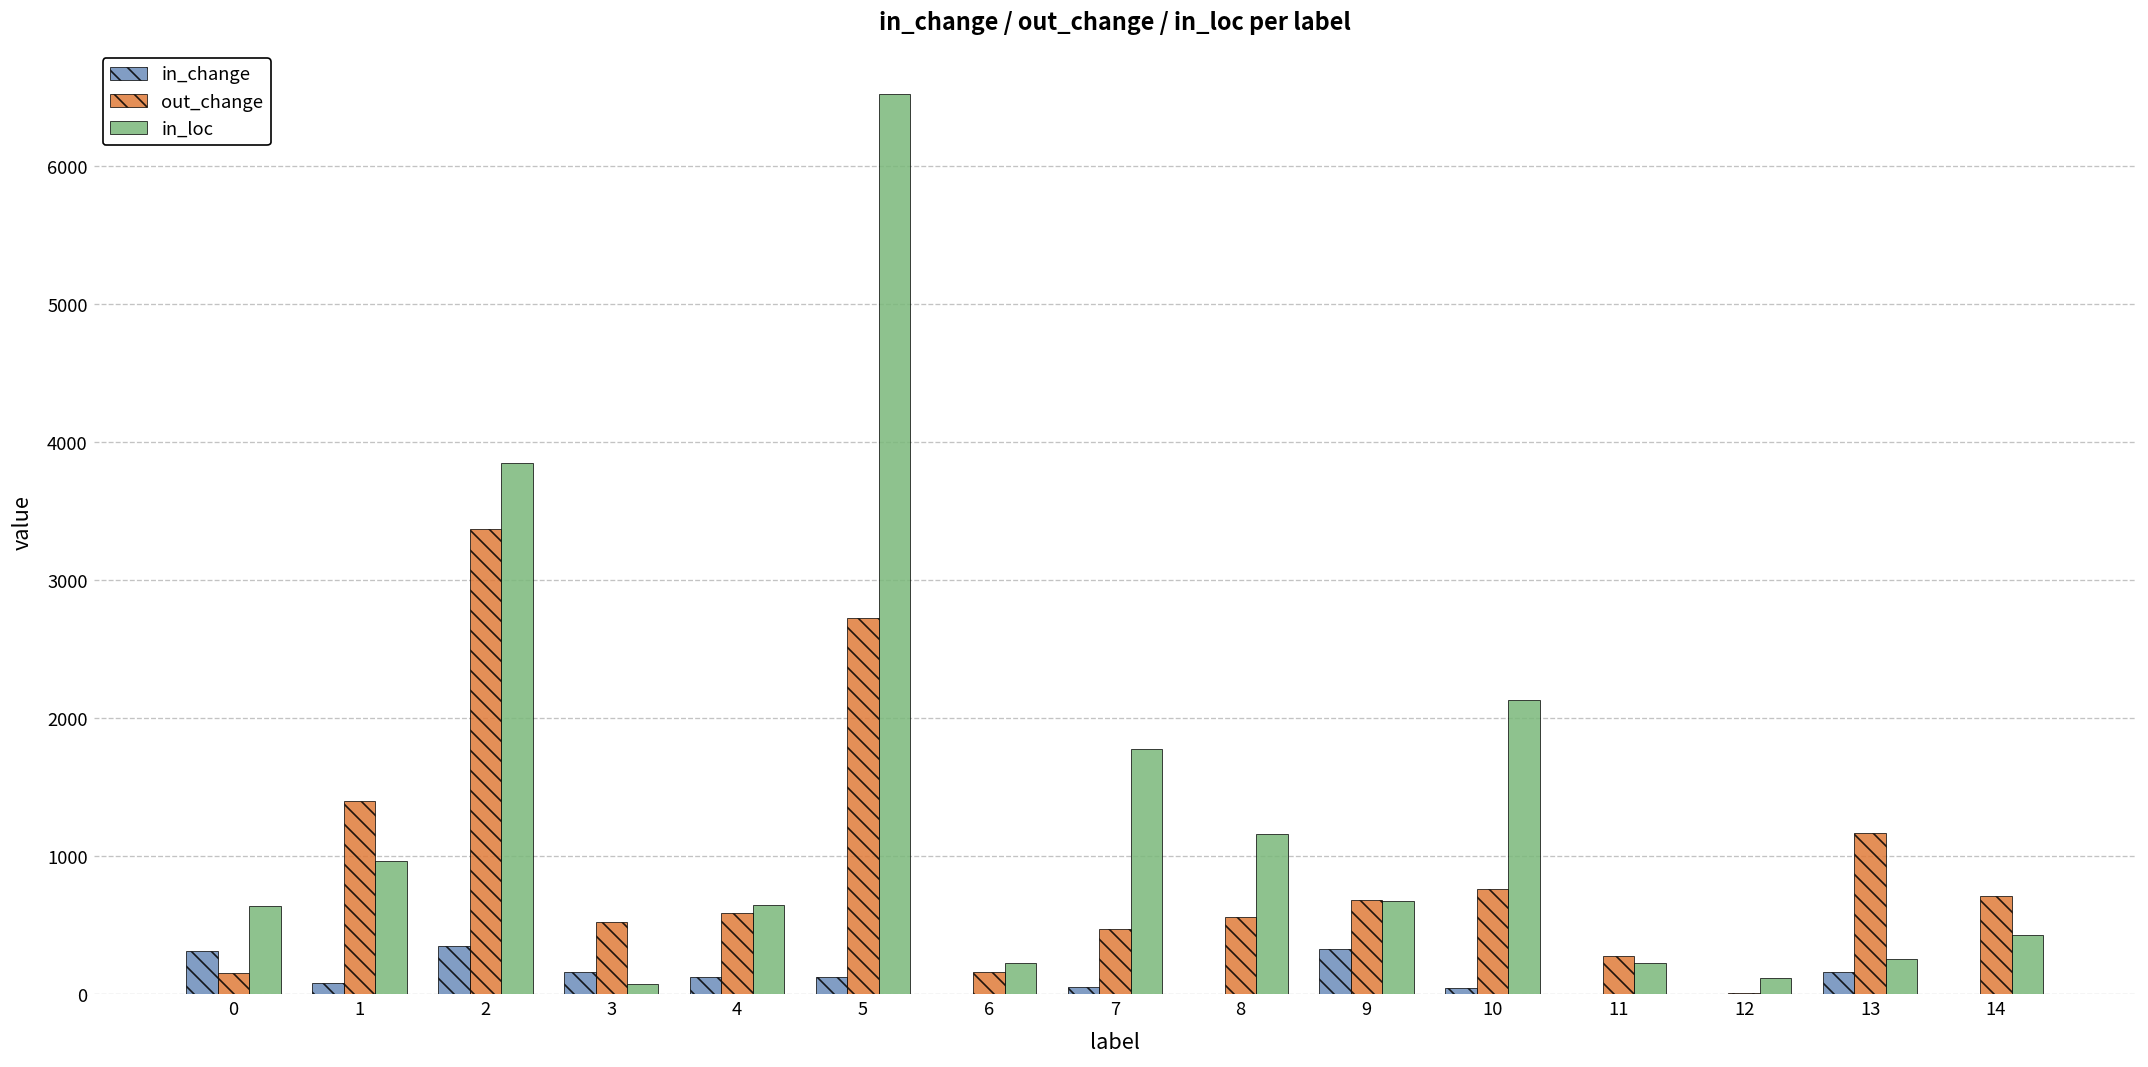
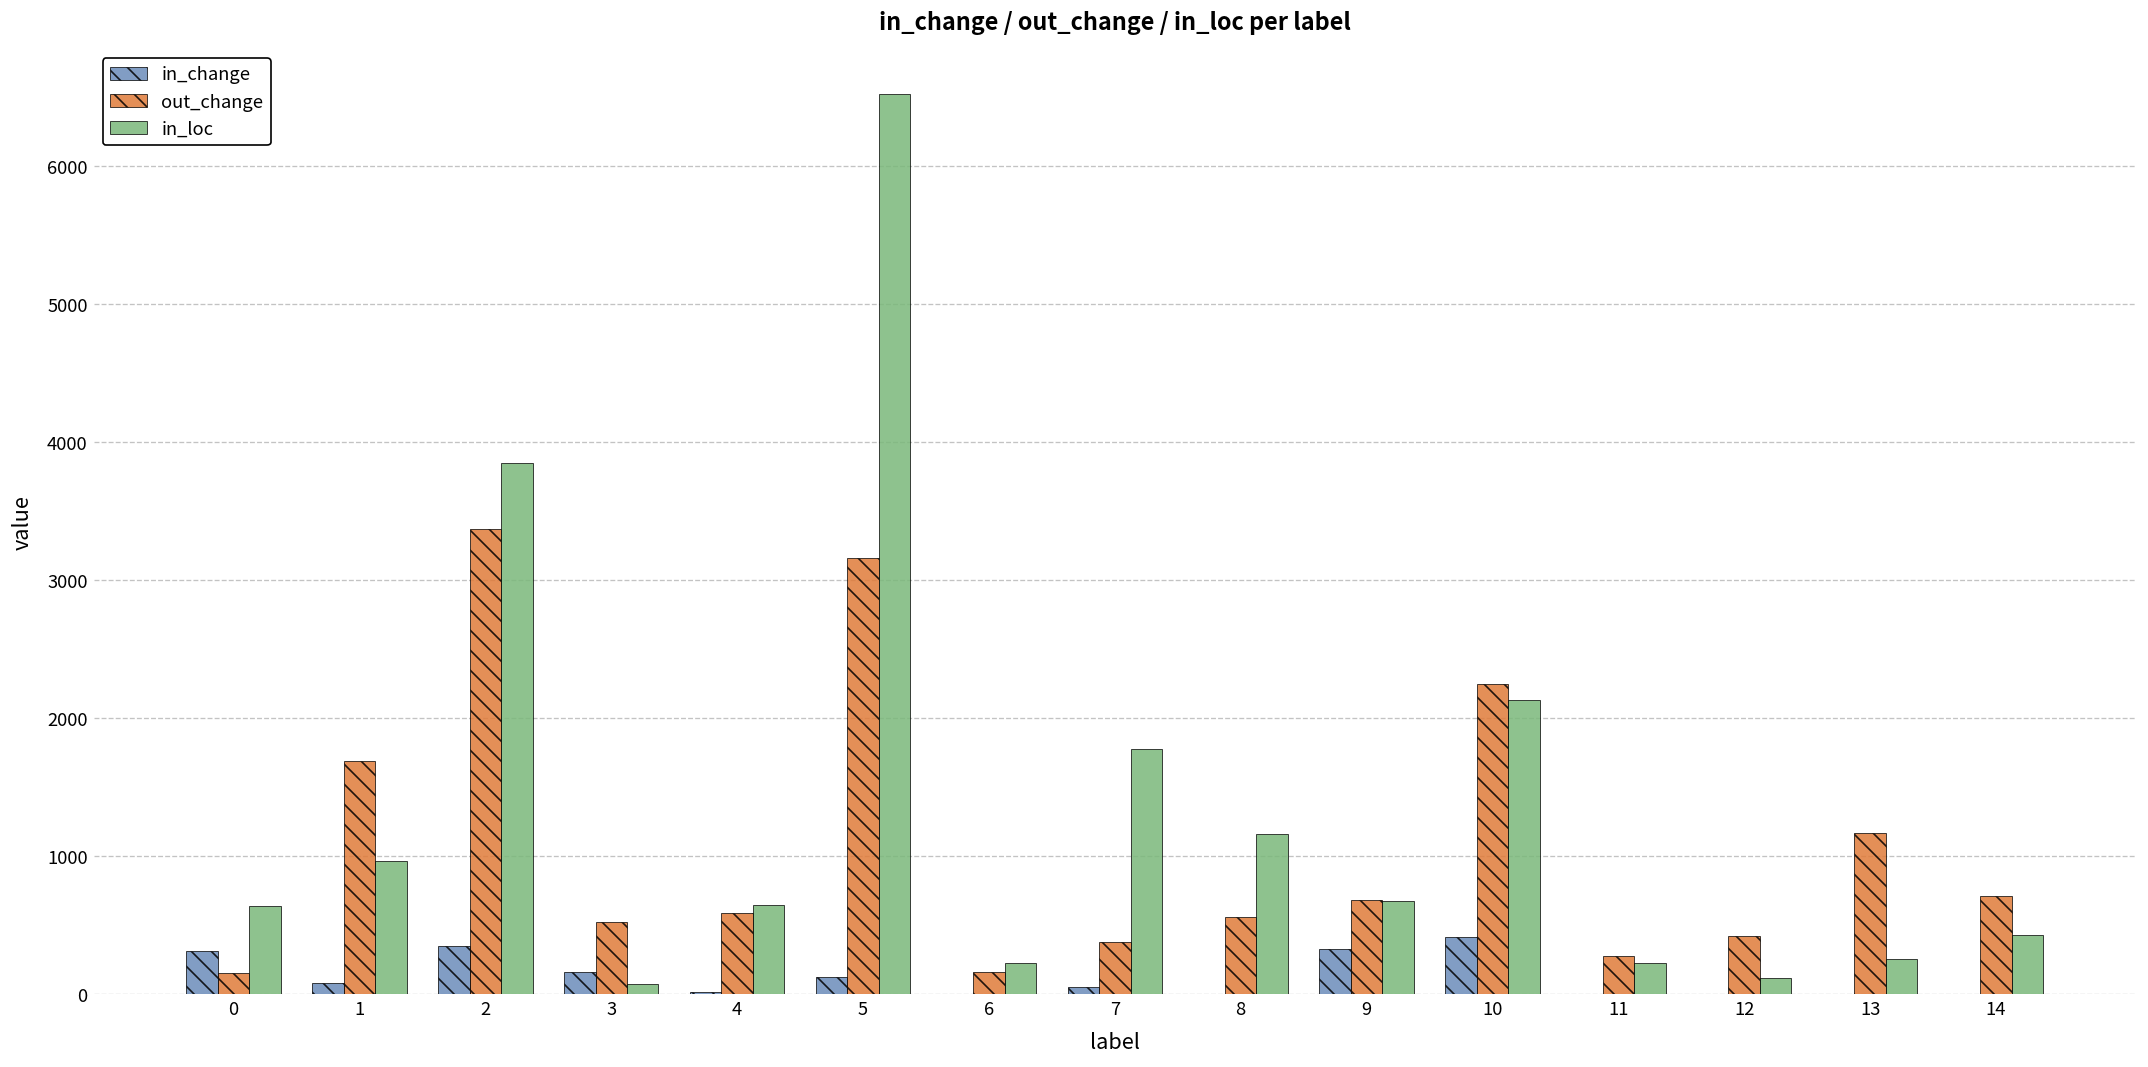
  {
    "in_change": {
      "0": 310,
      "1": 80,
      "2": 340,
      "3": 160,
-     "4": 120,
+     "4": 10,
      "5": 120,
      "7": 50,
      "8": 0,
      "9": 320,
-     "10": 40,
+     "10": 410,
      "12": 0,
-     "13": 160
+     "13": 0
    },
    "out_change": {
      "0": 150,
-     "1": 1400,
+     "1": 1680,
      "2": 3370,
      "3": 520,
      "4": 590,
-     "5": 2730,
+     "5": 3160,
      "6": 160,
-     "7": 470,
+     "7": 380,
      "8": 560,
      "9": 680,
-     "10": 760,
+     "10": 2240,
      "11": 280,
-     "12": 10,
+     "12": 420,
      "13": 1160,
      "14": 710
    },
    "in_loc": {
      "0": 640,
      "1": 960,
      "2": 3840,
      "3": 70,
      "4": 640,
      "5": 6520,
      "6": 220,
      "7": 1770,
      "8": 1160,
      "9": 680,
      "10": 2130,
      "11": 230,
      "12": 110,
      "13": 250,
      "14": 420
    }
  }
